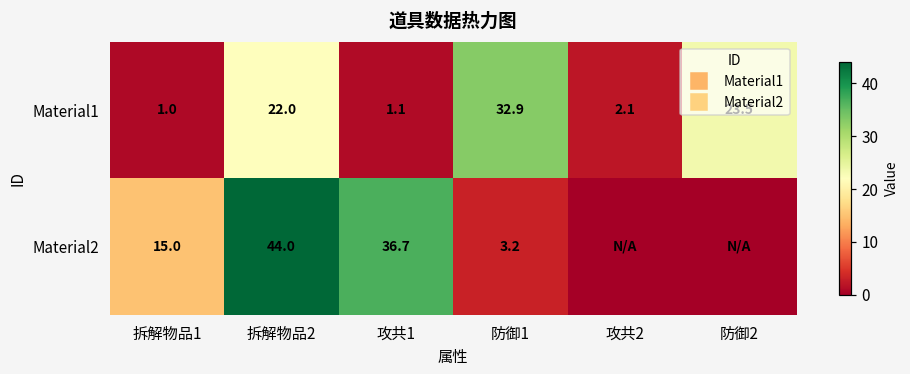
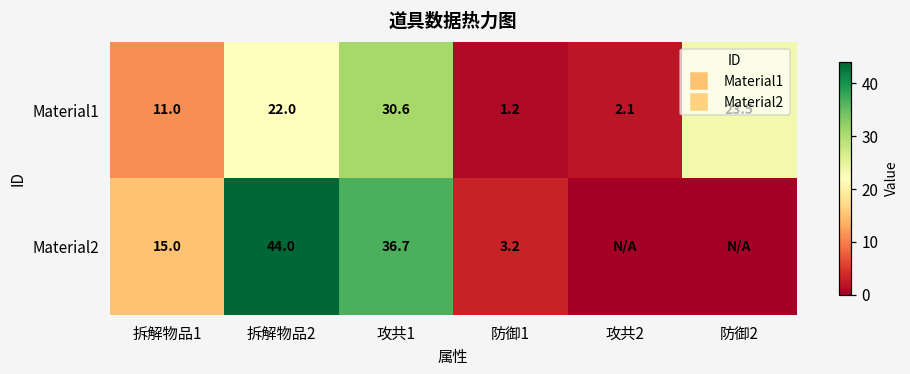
  {
    "Material1": {
-     "拆解物品1": 1.0,
+     "拆解物品1": 11.0,
      "拆解物品2": 22.0,
-     "攻共1": 1.1,
-     "防御1": 32.9,
+     "攻共1": 30.6,
+     "防御1": 1.2,
      "攻共2": 2.1
    },
    "Material2": {
      "拆解物品1": 15.0,
      "拆解物品2": 44.0,
      "攻共1": 36.7,
      "防御1": 3.2
    }
  }
